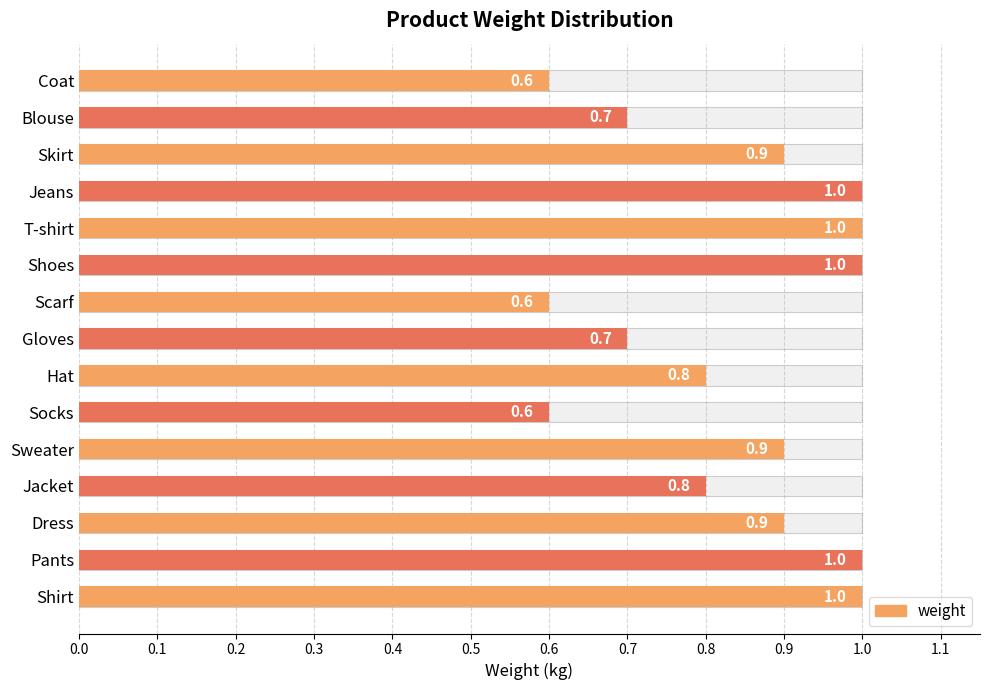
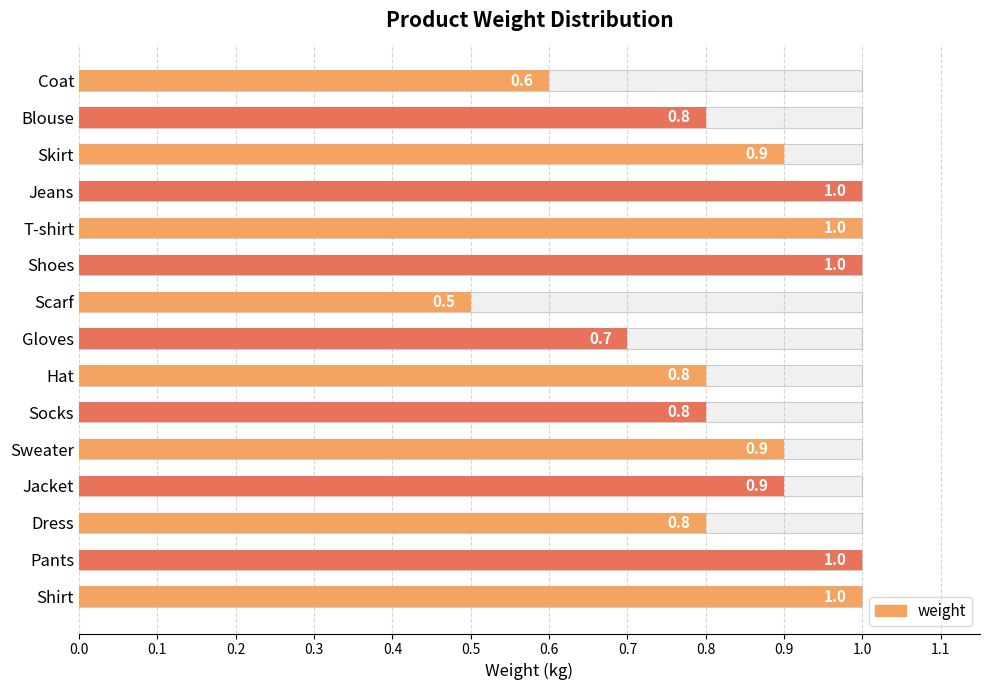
  {
    "weight": {
-     "Blouse": 0.7,
+     "Blouse": 0.8,
      "Jeans": 1.0,
      "T-shirt": 1.0,
      "Shoes": 1.0,
-     "Scarf": 0.6,
-     "Socks": 0.6,
-     "Jacket": 0.8,
-     "Dress": 0.9,
+     "Scarf": 0.5,
+     "Socks": 0.8,
+     "Jacket": 0.9,
+     "Dress": 0.8,
      "Pants": 1.0,
      "Shirt": 1.0
    }
  }
